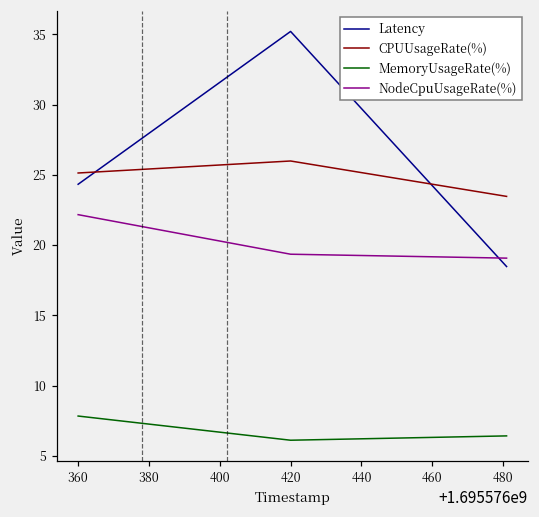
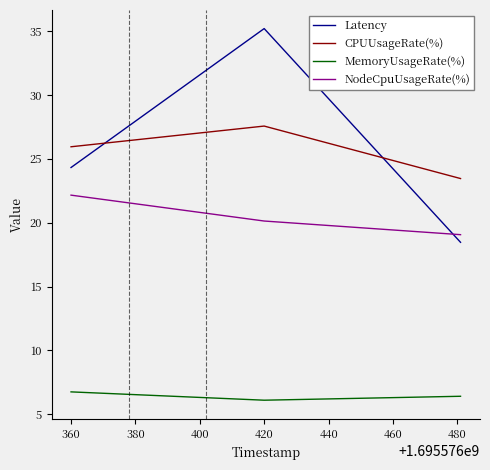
  {
    "Latency": {
      "360": 24.3,
      "420": 35.2,
      "480": 18.5
    },
    "CPUUsageRate(%)": {
-     "360": 25.1,
-     "420": 26.0,
+     "360": 26.0,
+     "420": 27.6,
      "480": 23.5
    },
    "MemoryUsageRate(%)": {
-     "360": 7.8,
+     "360": 6.8,
      "420": 6.1,
      "480": 6.4
    },
    "NodeCpuUsageRate(%)": {
      "360": 22.2,
-     "420": 19.3,
+     "420": 20.1,
      "480": 19.1
    }
  }
